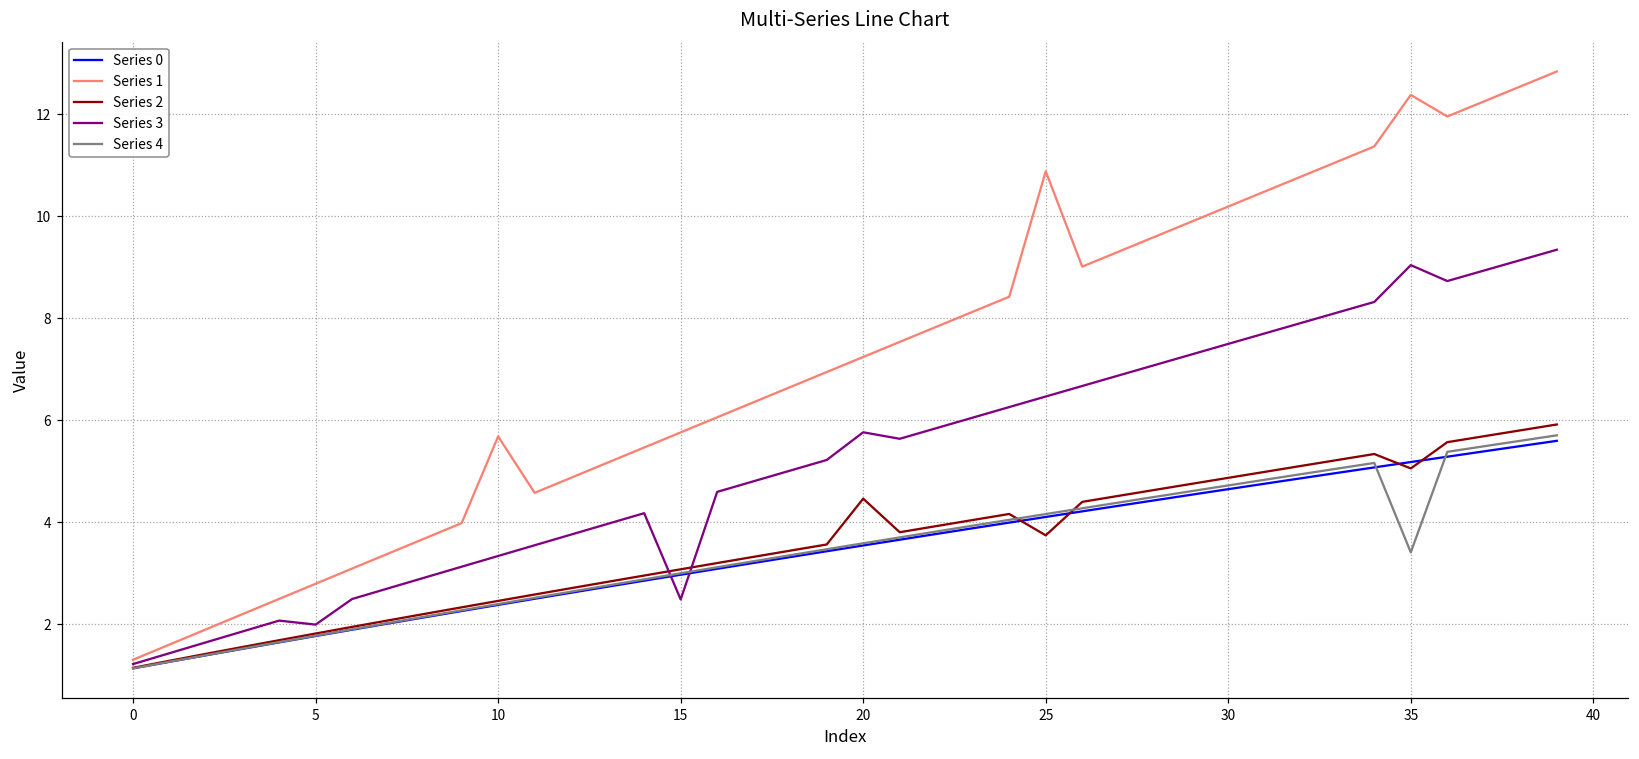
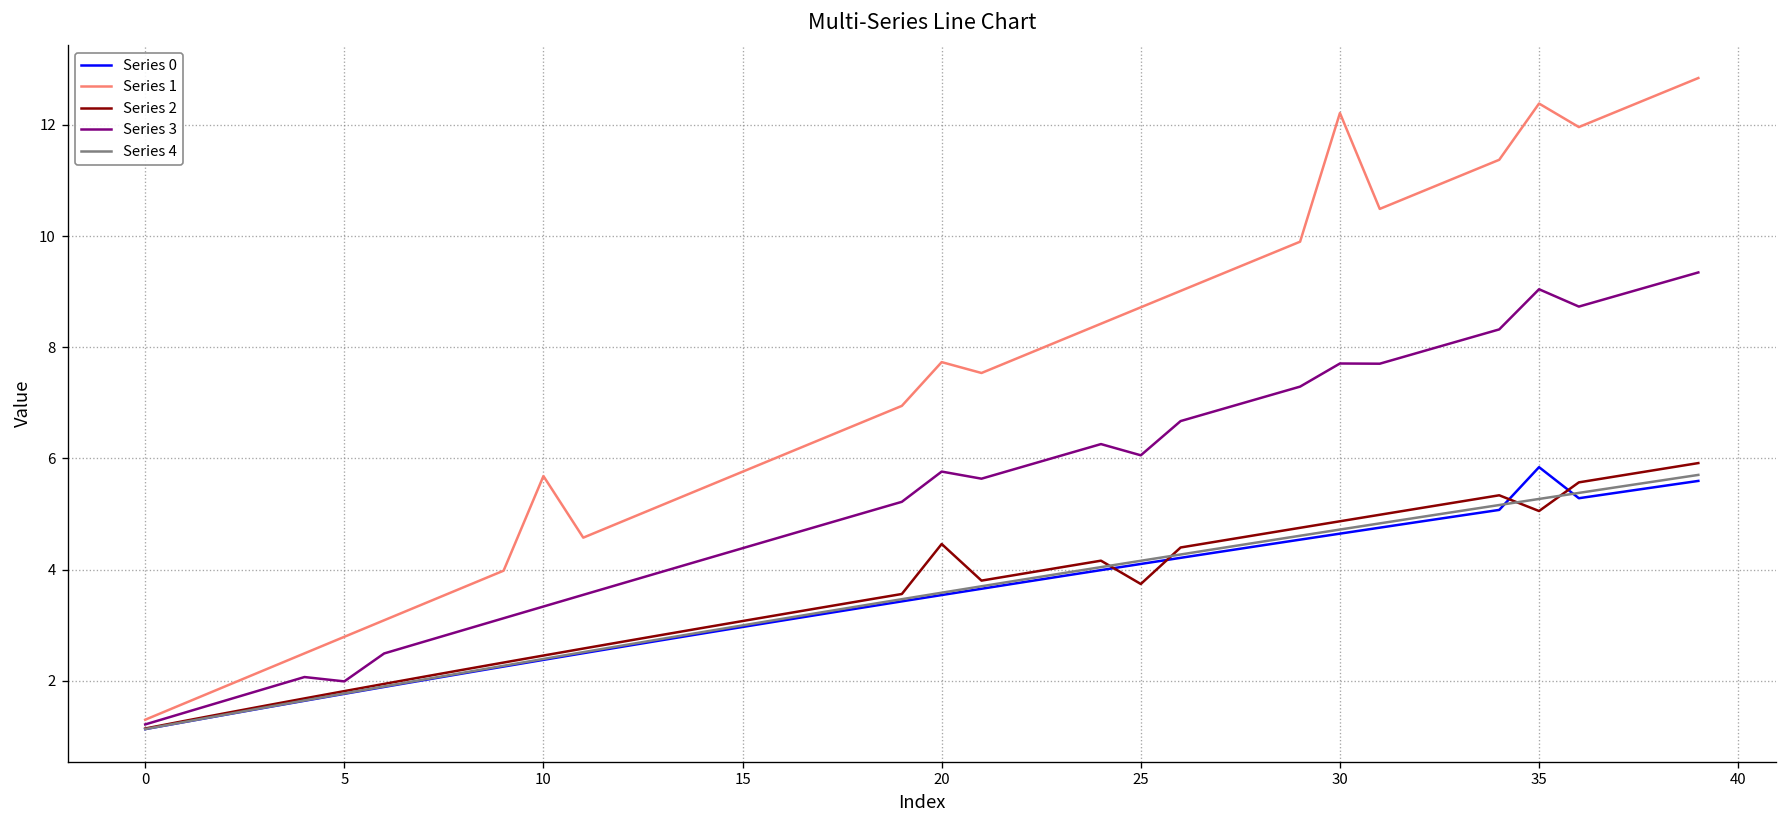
  {
    "Series 0": {
      "25": 4.1,
      "30": 4.6,
-     "35": 5.2
+     "35": 5.8
    },
    "Series 1": {
      "0": 1.3,
      "5": 2.8,
      "10": 5.7,
      "15": 5.8,
-     "20": 7.2,
-     "25": 10.9,
-     "30": 10.2,
+     "20": 7.7,
+     "25": 8.7,
+     "30": 12.2,
      "35": 12.4
    },
    "Series 2": {
      "10": 2.5,
      "15": 3.1,
      "20": 4.5,
      "25": 3.7,
      "30": 4.9,
      "35": 5.1
    },
    "Series 3": {
      "0": 1.2,
      "5": 2.0,
      "10": 3.3,
-     "15": 2.5,
+     "15": 4.4,
      "20": 5.8,
-     "25": 6.5,
-     "30": 7.5,
+     "25": 6.1,
+     "30": 7.7,
      "35": 9.0
    },
    "Series 4": {
      "25": 4.2,
      "30": 4.7,
-     "35": 3.4
+     "35": 5.3
    }
  }
